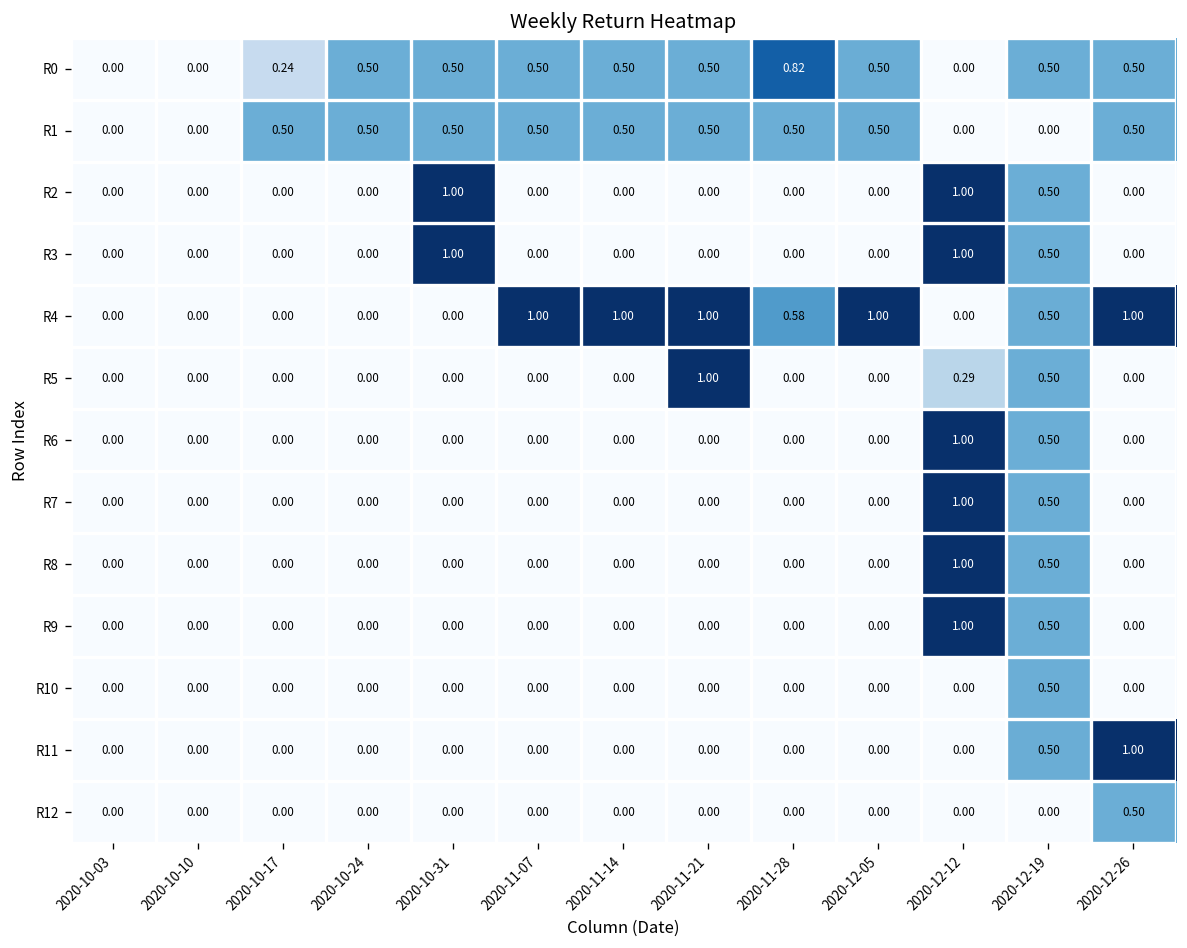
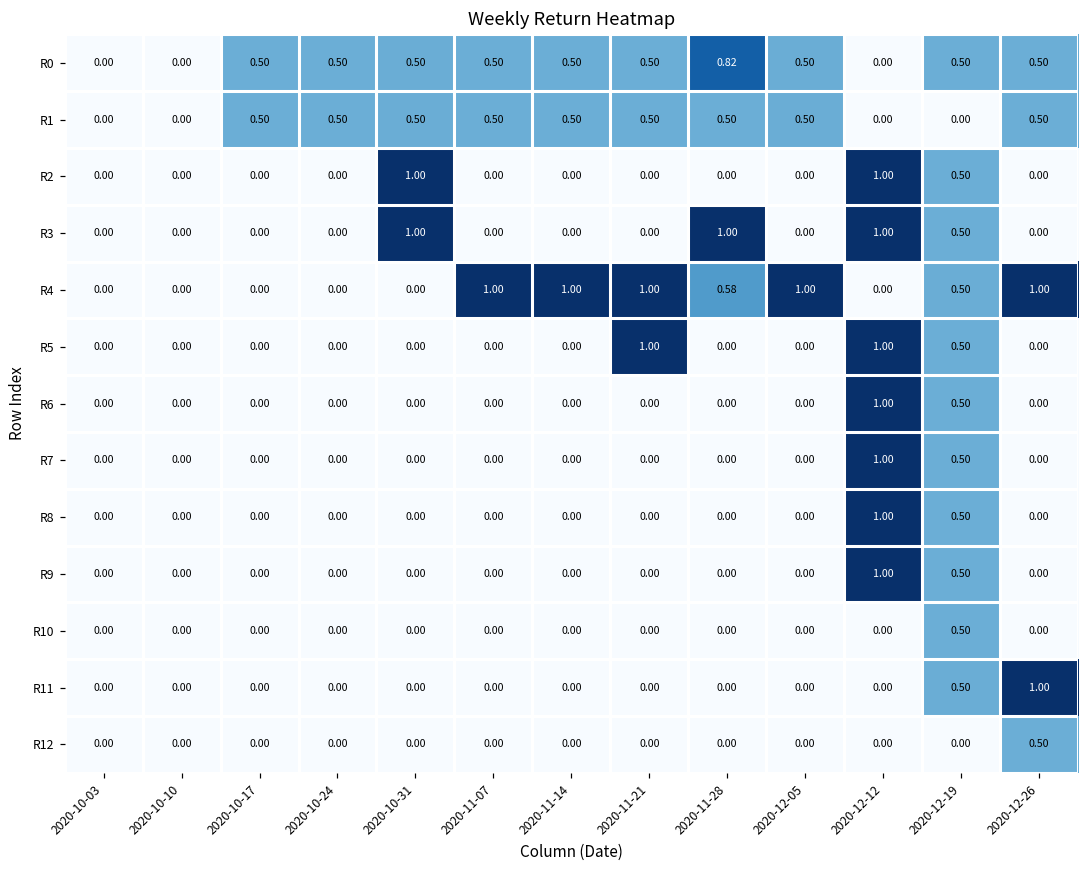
  {
    "R0": {
      "2020-10-03": 0.00,
      "2020-10-10": 0.00,
-     "2020-10-17": 0.24,
+     "2020-10-17": 0.50,
      "2020-10-24": 0.50,
      "2020-10-31": 0.50,
      "2020-11-07": 0.50,
      "2020-11-14": 0.50,
      "2020-11-21": 0.50,
      "2020-11-28": 0.82,
      "2020-12-05": 0.50,
      "2020-12-12": 0.00,
      "2020-12-19": 0.50,
      "2020-12-26": 0.50
    },
    "R1": {
      "2020-10-03": 0.00,
      "2020-10-10": 0.00,
      "2020-10-17": 0.50,
      "2020-10-24": 0.50,
      "2020-10-31": 0.50,
      "2020-11-07": 0.50,
      "2020-11-14": 0.50,
      "2020-11-21": 0.50,
      "2020-11-28": 0.50,
      "2020-12-05": 0.50,
      "2020-12-12": 0.00,
      "2020-12-19": 0.00,
      "2020-12-26": 0.50
    },
    "R2": {
      "2020-10-03": 0.00,
      "2020-10-10": 0.00,
      "2020-10-17": 0.00,
      "2020-10-24": 0.00,
      "2020-10-31": 1.00,
      "2020-11-07": 0.00,
      "2020-11-14": 0.00,
      "2020-11-21": 0.00,
      "2020-11-28": 0.00,
      "2020-12-05": 0.00,
      "2020-12-12": 1.00,
      "2020-12-19": 0.50,
      "2020-12-26": 0.00
    },
    "R3": {
      "2020-10-03": 0.00,
      "2020-10-10": 0.00,
      "2020-10-17": 0.00,
      "2020-10-24": 0.00,
      "2020-10-31": 1.00,
      "2020-11-07": 0.00,
      "2020-11-14": 0.00,
      "2020-11-21": 0.00,
-     "2020-11-28": 0.00,
+     "2020-11-28": 1.00,
      "2020-12-05": 0.00,
      "2020-12-12": 1.00,
      "2020-12-19": 0.50,
      "2020-12-26": 0.00
    },
    "R4": {
      "2020-10-03": 0.00,
      "2020-10-10": 0.00,
      "2020-10-17": 0.00,
      "2020-10-24": 0.00,
      "2020-10-31": 0.00,
      "2020-11-07": 1.00,
      "2020-11-14": 1.00,
      "2020-11-21": 1.00,
      "2020-11-28": 0.58,
      "2020-12-05": 1.00,
      "2020-12-12": 0.00,
      "2020-12-19": 0.50,
      "2020-12-26": 1.00
    },
    "R5": {
      "2020-10-03": 0.00,
      "2020-10-10": 0.00,
      "2020-10-17": 0.00,
      "2020-10-24": 0.00,
      "2020-10-31": 0.00,
      "2020-11-07": 0.00,
      "2020-11-14": 0.00,
      "2020-11-21": 1.00,
      "2020-11-28": 0.00,
      "2020-12-05": 0.00,
-     "2020-12-12": 0.29,
+     "2020-12-12": 1.00,
      "2020-12-19": 0.50,
      "2020-12-26": 0.00
    },
    "R6": {
      "2020-10-03": 0.00,
      "2020-10-10": 0.00,
      "2020-10-17": 0.00,
      "2020-10-24": 0.00,
      "2020-10-31": 0.00,
      "2020-11-07": 0.00,
      "2020-11-14": 0.00,
      "2020-11-21": 0.00,
      "2020-11-28": 0.00,
      "2020-12-05": 0.00,
      "2020-12-12": 1.00,
      "2020-12-19": 0.50,
      "2020-12-26": 0.00
    },
    "R7": {
      "2020-10-03": 0.00,
      "2020-10-10": 0.00,
      "2020-10-17": 0.00,
      "2020-10-24": 0.00,
      "2020-10-31": 0.00,
      "2020-11-07": 0.00,
      "2020-11-14": 0.00,
      "2020-11-21": 0.00,
      "2020-11-28": 0.00,
      "2020-12-05": 0.00,
      "2020-12-12": 1.00,
      "2020-12-19": 0.50,
      "2020-12-26": 0.00
    },
    "R8": {
      "2020-10-03": 0.00,
      "2020-10-10": 0.00,
      "2020-10-17": 0.00,
      "2020-10-24": 0.00,
      "2020-10-31": 0.00,
      "2020-11-07": 0.00,
      "2020-11-14": 0.00,
      "2020-11-21": 0.00,
      "2020-11-28": 0.00,
      "2020-12-05": 0.00,
      "2020-12-12": 1.00,
      "2020-12-19": 0.50,
      "2020-12-26": 0.00
    },
    "R9": {
      "2020-10-03": 0.00,
      "2020-10-10": 0.00,
      "2020-10-17": 0.00,
      "2020-10-24": 0.00,
      "2020-10-31": 0.00,
      "2020-11-07": 0.00,
      "2020-11-14": 0.00,
      "2020-11-21": 0.00,
      "2020-11-28": 0.00,
      "2020-12-05": 0.00,
      "2020-12-12": 1.00,
      "2020-12-19": 0.50,
      "2020-12-26": 0.00
    },
    "R10": {
      "2020-10-03": 0.00,
      "2020-10-10": 0.00,
      "2020-10-17": 0.00,
      "2020-10-24": 0.00,
      "2020-10-31": 0.00,
      "2020-11-07": 0.00,
      "2020-11-14": 0.00,
      "2020-11-21": 0.00,
      "2020-11-28": 0.00,
      "2020-12-05": 0.00,
      "2020-12-12": 0.00,
      "2020-12-19": 0.50,
      "2020-12-26": 0.00
    },
    "R11": {
      "2020-10-03": 0.00,
      "2020-10-10": 0.00,
      "2020-10-17": 0.00,
      "2020-10-24": 0.00,
      "2020-10-31": 0.00,
      "2020-11-07": 0.00,
      "2020-11-14": 0.00,
      "2020-11-21": 0.00,
      "2020-11-28": 0.00,
      "2020-12-05": 0.00,
      "2020-12-12": 0.00,
      "2020-12-19": 0.50,
      "2020-12-26": 1.00
    },
    "R12": {
      "2020-10-03": 0.00,
      "2020-10-10": 0.00,
      "2020-10-17": 0.00,
      "2020-10-24": 0.00,
      "2020-10-31": 0.00,
      "2020-11-07": 0.00,
      "2020-11-14": 0.00,
      "2020-11-21": 0.00,
      "2020-11-28": 0.00,
      "2020-12-05": 0.00,
      "2020-12-12": 0.00,
      "2020-12-19": 0.00,
      "2020-12-26": 0.50
    }
  }
